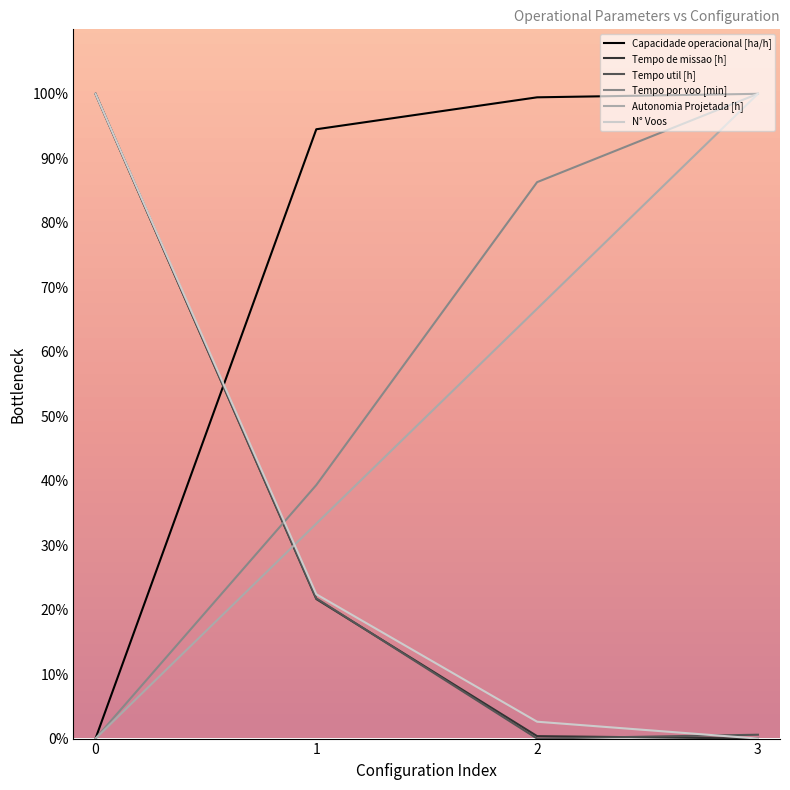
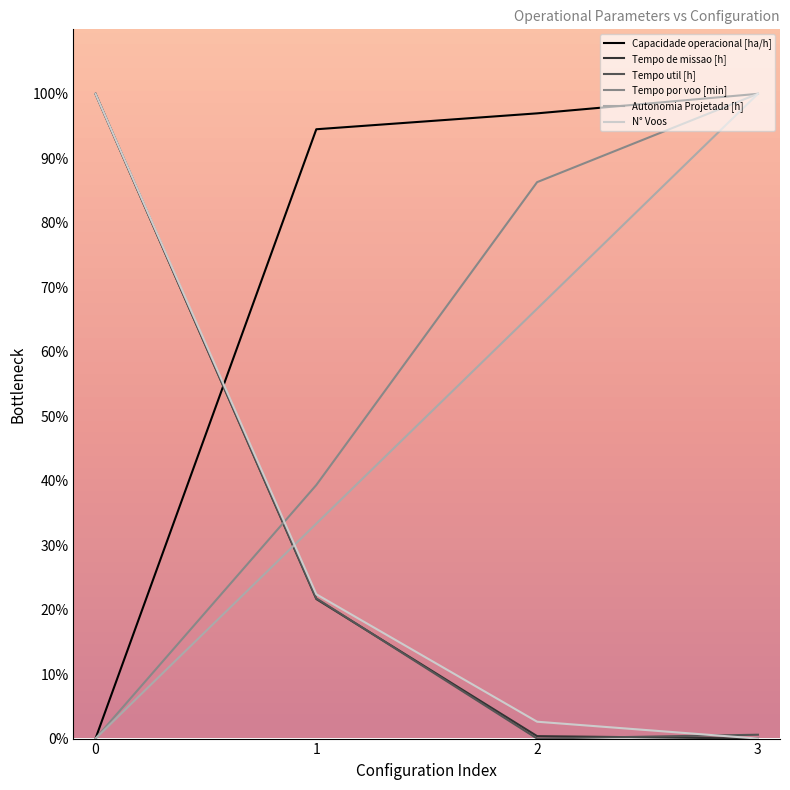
  {
    "Capacidade operacional [ha/h]": {
      "1": "95%",
-     "2": "99%"
+     "2": "97%"
    }
  }
